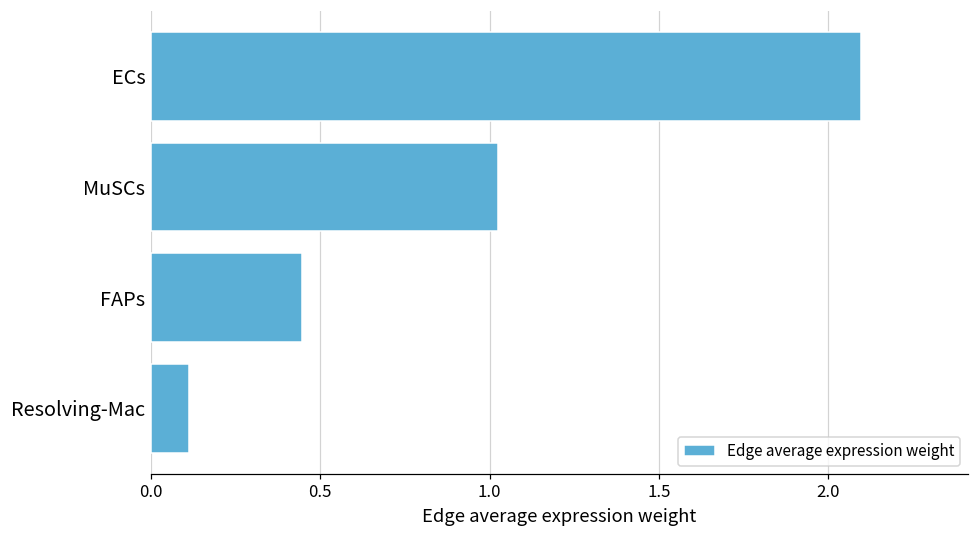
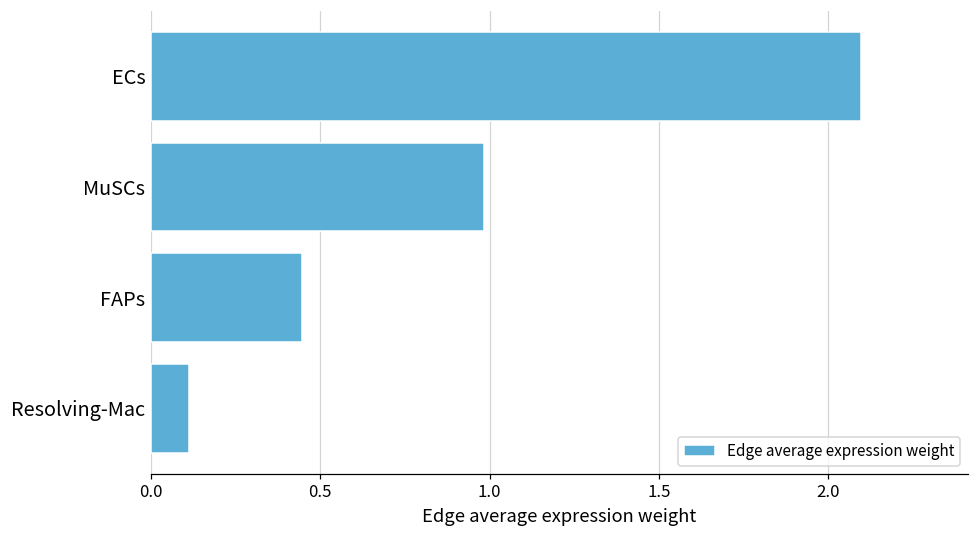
  {
    "ECs": 2.10,
-   "MuSCs": 1.02,
+   "MuSCs": 0.98,
    "FAPs": 0.45,
    "Resolving-Mac": 0.11
  }
